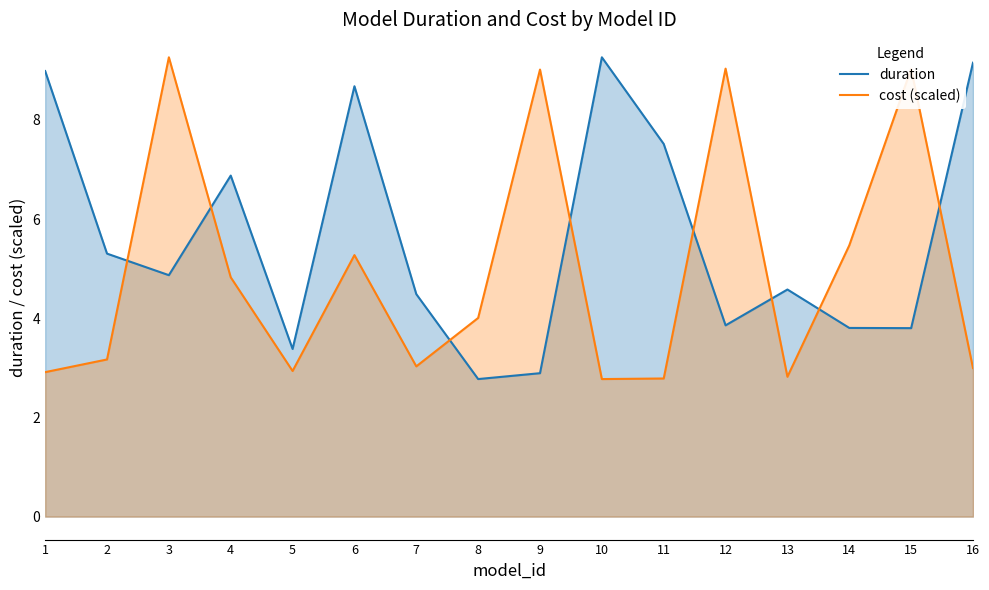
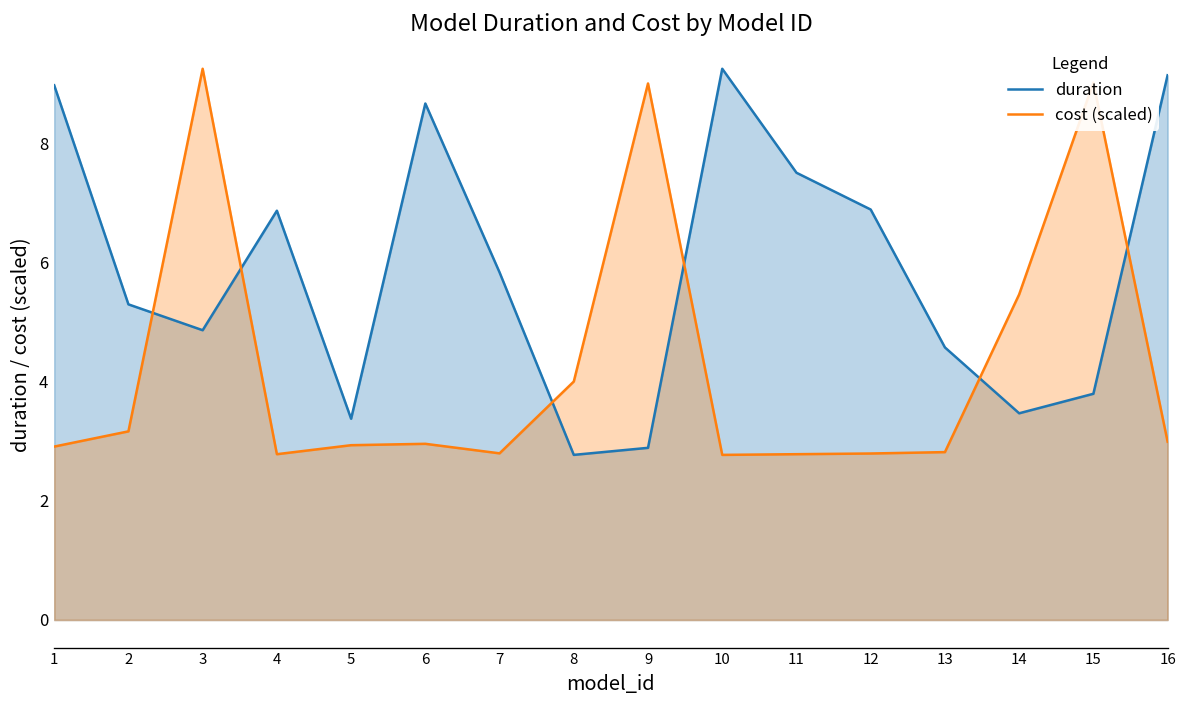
  {
    "duration": {
      "1": 9.0,
      "2": 5.3,
      "3": 4.9,
      "4": 6.9,
      "5": 3.4,
      "6": 8.7,
-     "7": 4.5,
+     "7": 5.8,
      "8": 2.8,
      "9": 2.9,
      "10": 9.3,
      "11": 7.5,
-     "12": 3.9,
+     "12": 6.9,
      "13": 4.6,
-     "14": 3.8,
+     "14": 3.5,
      "15": 3.8,
      "16": 9.2
    },
    "cost (scaled)": {
      "1": 2.9,
      "2": 3.2,
      "3": 9.3,
-     "4": 4.8,
+     "4": 2.8,
      "5": 2.9,
-     "6": 5.3,
-     "7": 3.0,
+     "6": 3.0,
+     "7": 2.8,
      "8": 4.0,
      "9": 9.0,
      "10": 2.8,
      "11": 2.8,
-     "12": 9.0,
+     "12": 2.8,
      "13": 2.8,
      "14": 5.5,
      "16": 3.0
    }
  }
